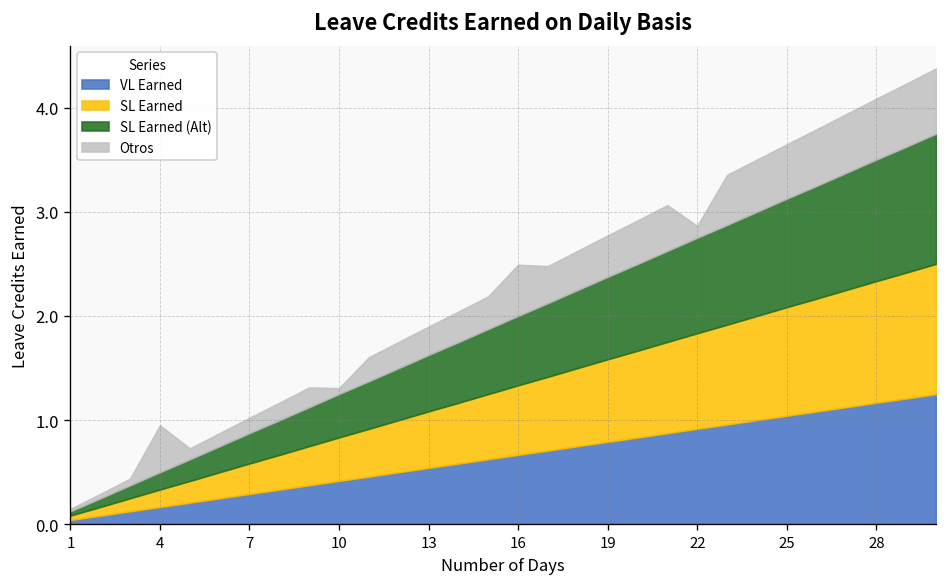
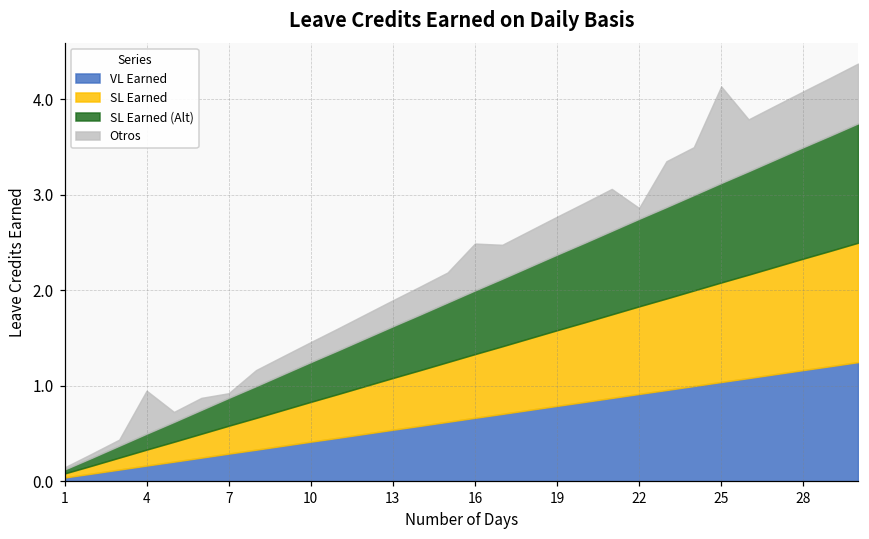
  {
    "SL Earned": {
      "1": 0.0,
      "4": 0.2,
      "7": 0.3,
      "10": 0.4,
      "13": 0.5,
      "16": 0.7,
      "19": 0.8,
      "22": 0.9,
      "25": 1.0,
      "28": 1.2
    },
    "SL Earned (Alt)": {
      "4": 0.2,
      "7": 0.3,
      "10": 0.4,
      "13": 0.5,
      "16": 0.7,
      "19": 0.8,
      "22": 0.9,
      "25": 1.0,
      "28": 1.2
    },
    "Otros": {
      "4": 0.4,
-     "7": 0.1,
-     "10": 0.1,
+     "7": 0.0,
+     "10": 0.2,
      "13": 0.3,
      "16": 0.5,
      "19": 0.4,
      "22": 0.1,
-     "25": 0.5,
+     "25": 1.0,
      "28": 0.6
    }
  }
